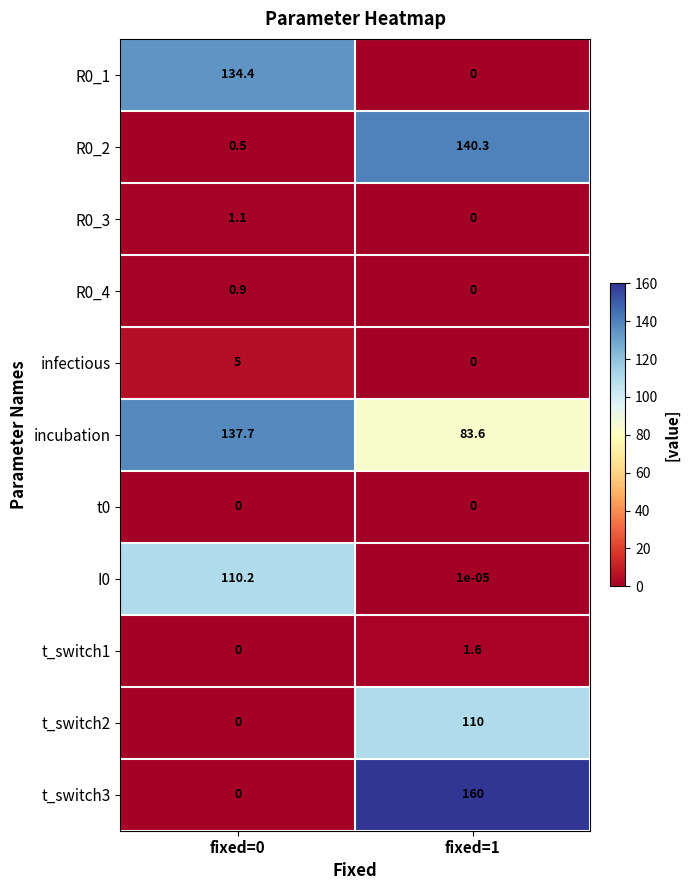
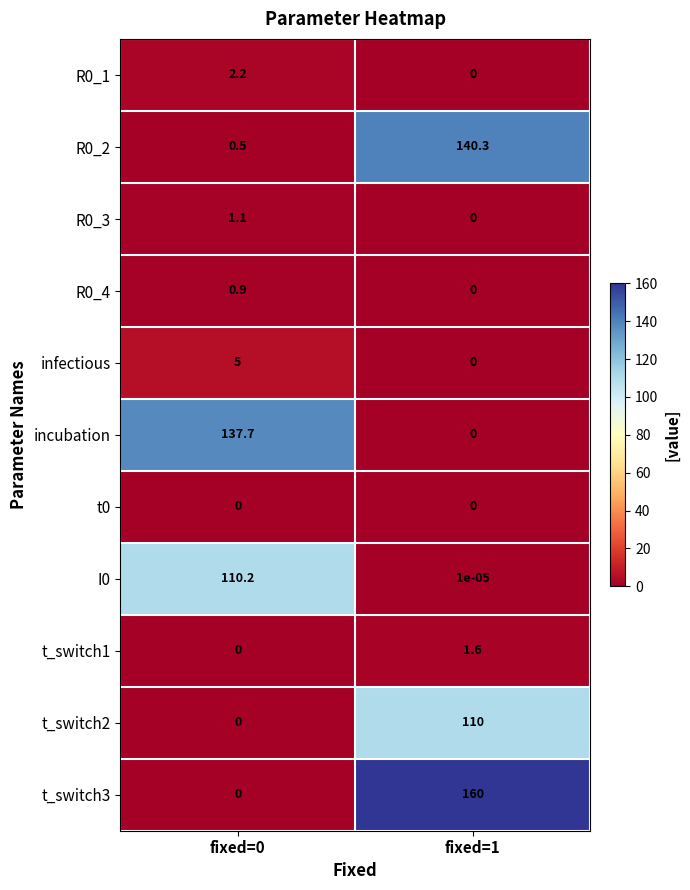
  {
    "R0_1": {
-     "fixed=0": "134.4",
+     "fixed=0": "2.2",
      "fixed=1": "0"
    },
    "R0_2": {
      "fixed=0": "0.5",
      "fixed=1": "140.3"
    },
    "R0_3": {
      "fixed=0": "1.1",
      "fixed=1": "0"
    },
    "R0_4": {
      "fixed=0": "0.9",
      "fixed=1": "0"
    },
    "infectious": {
      "fixed=0": "5",
      "fixed=1": "0"
    },
    "incubation": {
      "fixed=0": "137.7",
-     "fixed=1": "83.6"
+     "fixed=1": "0"
    },
    "t0": {
      "fixed=0": "0",
      "fixed=1": "0"
    },
    "I0": {
      "fixed=0": "110.2",
      "fixed=1": "1e-05"
    },
    "t_switch1": {
      "fixed=0": "0",
      "fixed=1": "1.6"
    },
    "t_switch2": {
      "fixed=0": "0",
      "fixed=1": "110"
    },
    "t_switch3": {
      "fixed=0": "0",
      "fixed=1": "160"
    }
  }
